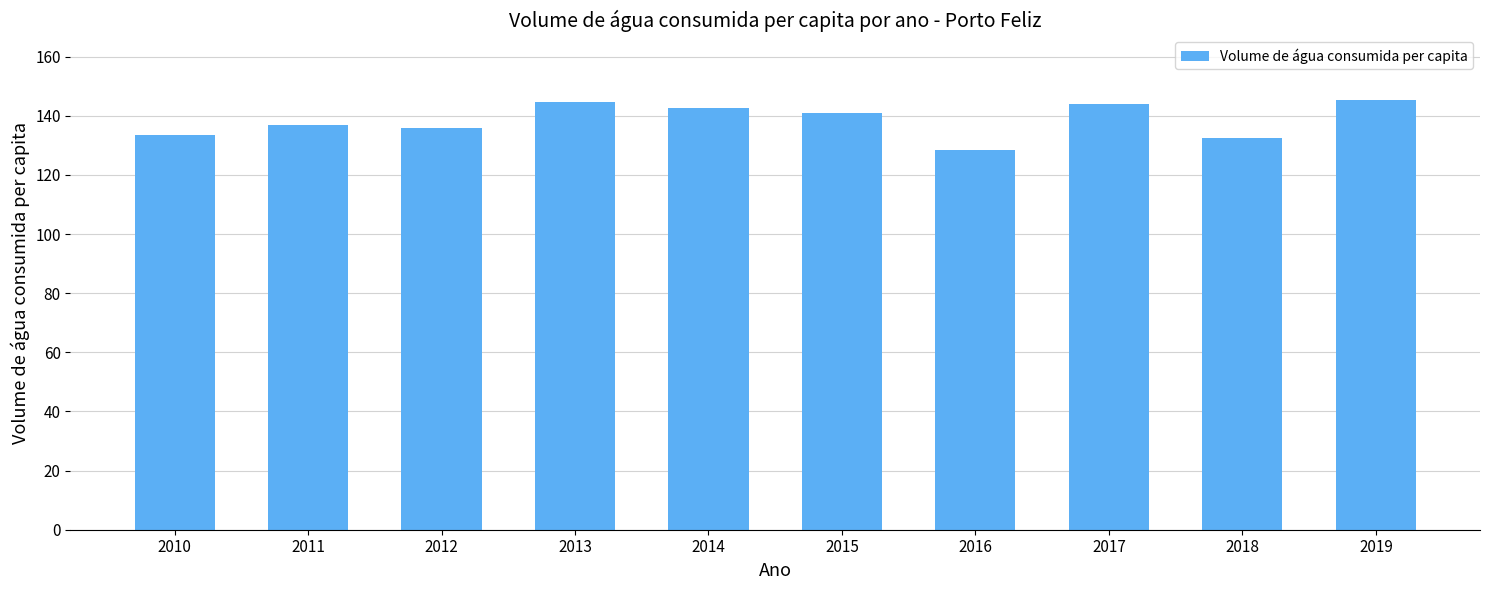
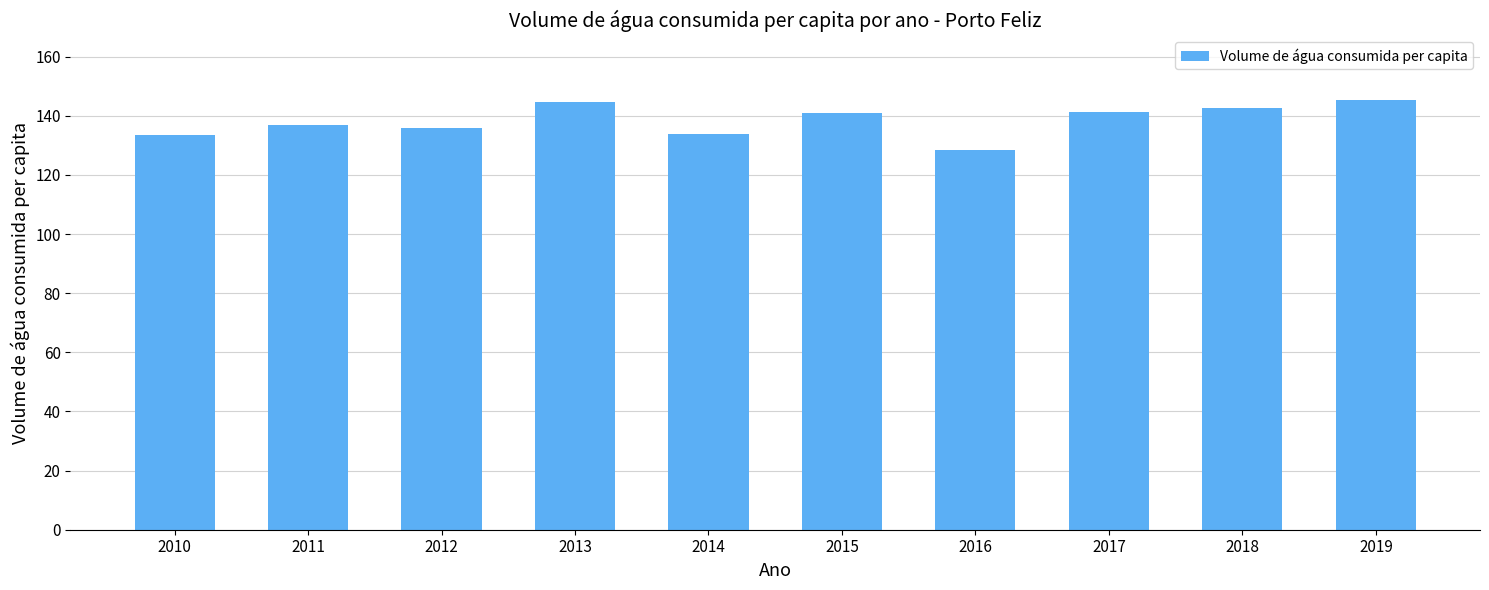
  {
    "2010": 133,
    "2011": 137,
    "2012": 136,
    "2013": 145,
-   "2014": 143,
+   "2014": 134,
    "2015": 141,
    "2016": 128,
-   "2017": 144,
-   "2018": 132,
+   "2017": 141,
+   "2018": 143,
    "2019": 145
  }
